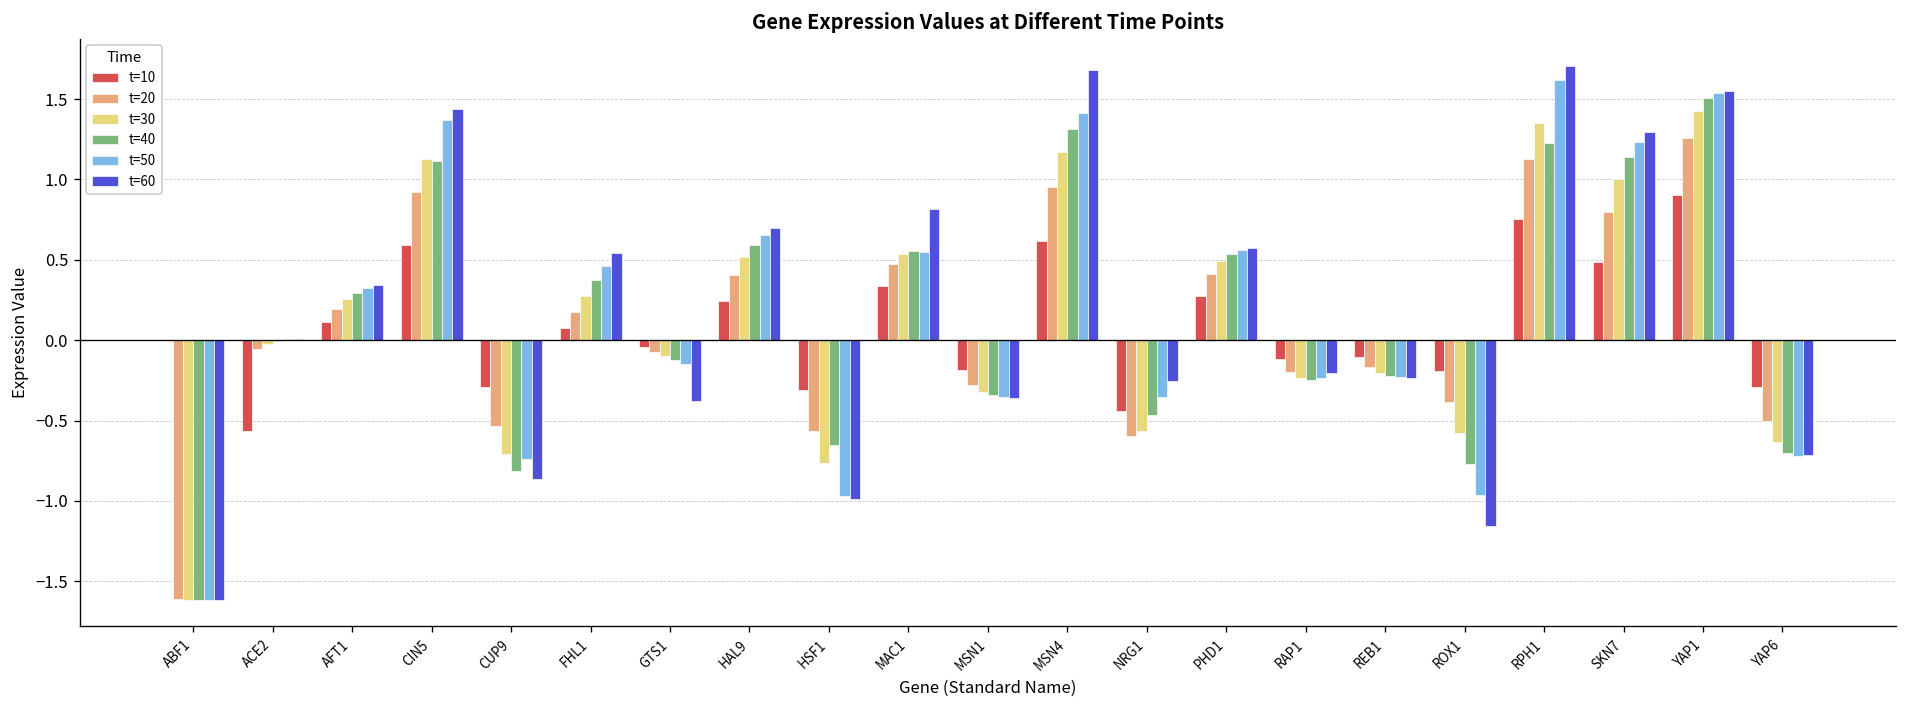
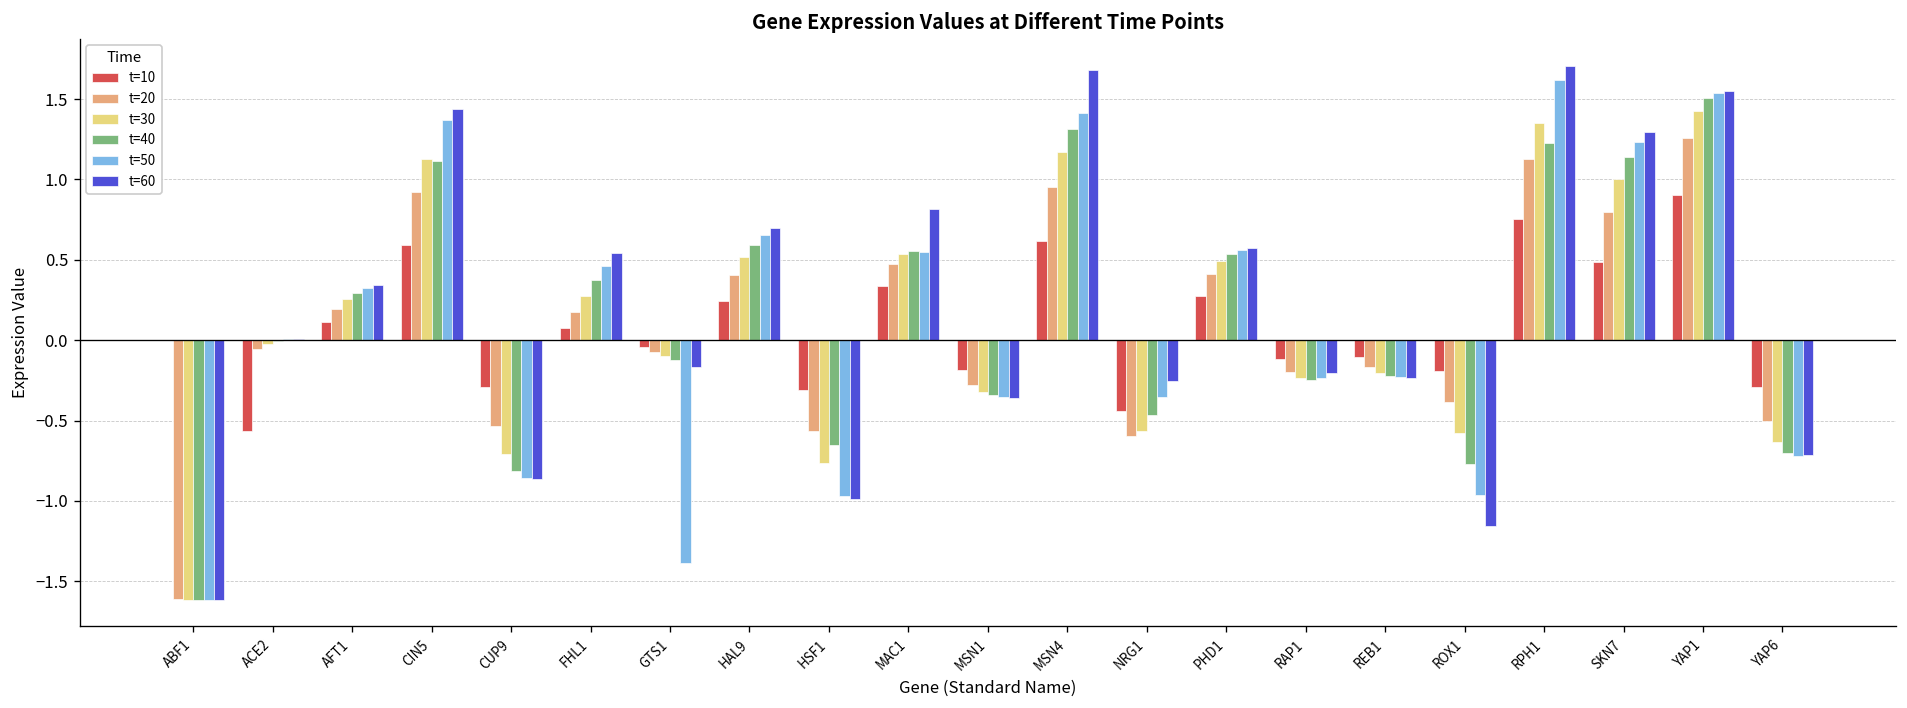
  {
    "t=10": {
      "ABF1": 0.00,
      "ACE2": -0.57,
      "AFT1": 0.11,
      "CIN5": 0.59,
      "CUP9": -0.29,
      "FHL1": 0.08,
      "GTS1": -0.04,
      "HAL9": 0.24,
      "HSF1": -0.31,
      "MAC1": 0.34,
      "MSN1": -0.18,
      "MSN4": 0.62,
      "NRG1": -0.44,
      "PHD1": 0.27,
      "RAP1": -0.12,
      "REB1": -0.11,
      "ROX1": -0.19,
      "RPH1": 0.75,
      "SKN7": 0.49,
      "YAP1": 0.90,
      "YAP6": -0.29
    },
    "t=40": {
      "ABF1": -1.61,
      "AFT1": 0.29,
      "CIN5": 1.12,
      "CUP9": -0.81,
      "FHL1": 0.37,
      "GTS1": -0.13,
      "HAL9": 0.60,
      "HSF1": -0.65,
      "MAC1": 0.55,
      "MSN1": -0.34,
      "MSN4": 1.31,
      "NRG1": -0.47,
      "PHD1": 0.53,
      "RAP1": -0.25,
      "REB1": -0.22,
      "ROX1": -0.77,
      "RPH1": 1.23,
      "SKN7": 1.14,
      "YAP1": 1.50,
      "YAP6": -0.70
    },
    "t=50": {
      "ABF1": -1.61,
      "AFT1": 0.32,
      "CIN5": 1.37,
-     "CUP9": -0.74,
+     "CUP9": -0.86,
      "FHL1": 0.46,
-     "GTS1": -0.15,
+     "GTS1": -1.39,
      "HAL9": 0.65,
      "HSF1": -0.97,
      "MAC1": 0.55,
      "MSN1": -0.35,
      "MSN4": 1.41,
      "NRG1": -0.36,
      "PHD1": 0.56,
      "RAP1": -0.23,
      "REB1": -0.23,
      "ROX1": -0.96,
      "RPH1": 1.62,
      "SKN7": 1.23,
      "YAP1": 1.54,
      "YAP6": -0.72
    },
    "t=60": {
      "ABF1": -1.61,
      "AFT1": 0.34,
      "CIN5": 1.44,
      "CUP9": -0.86,
      "FHL1": 0.54,
-     "GTS1": -0.38,
+     "GTS1": -0.17,
      "HAL9": 0.70,
      "HSF1": -0.99,
      "MAC1": 0.82,
      "MSN1": -0.36,
      "MSN4": 1.68,
      "NRG1": -0.26,
      "PHD1": 0.58,
      "RAP1": -0.20,
      "REB1": -0.23,
      "ROX1": -1.15,
      "RPH1": 1.71,
      "SKN7": 1.29,
      "YAP1": 1.55,
      "YAP6": -0.72
    }
  }
